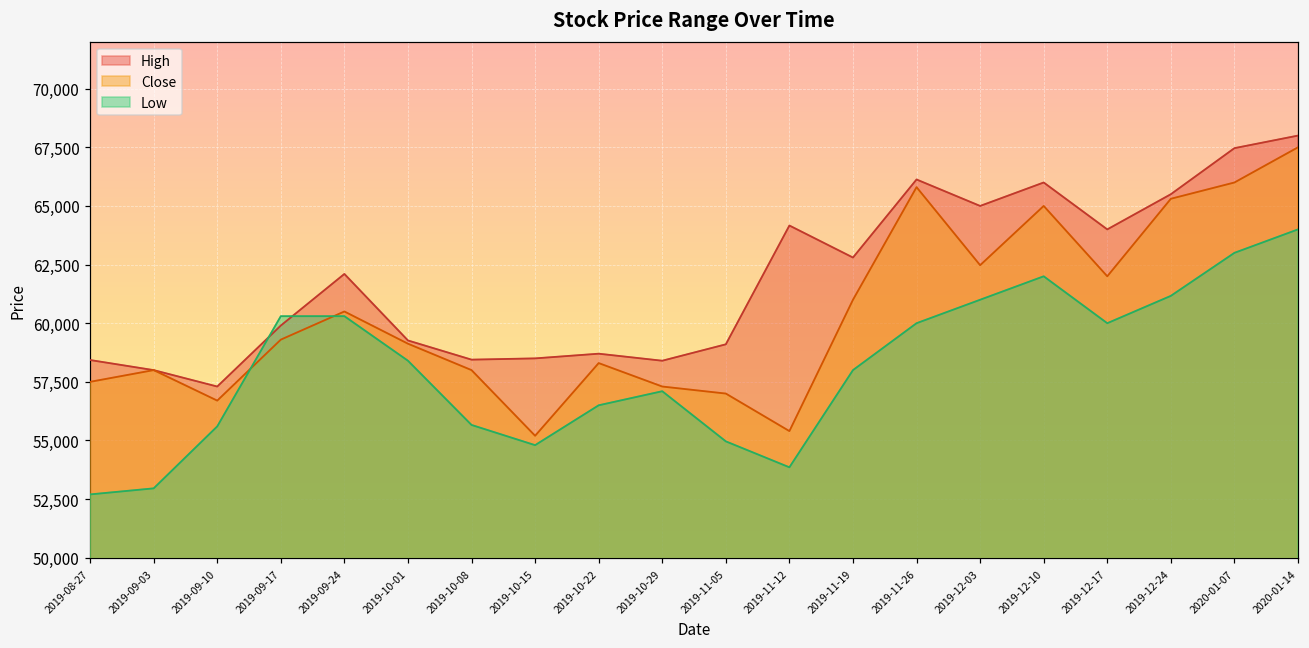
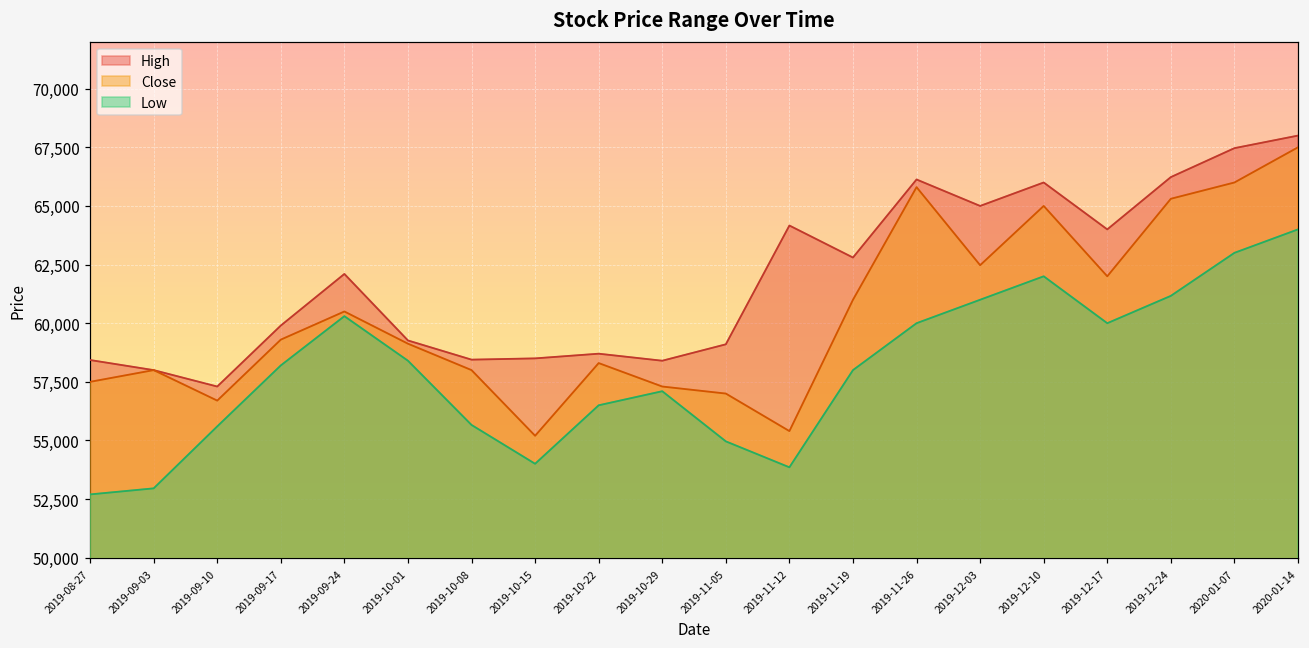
  {
    "High": {
      "2019-08-27": "58,400",
      "2019-09-10": "57,300",
      "2019-09-17": "59,900",
      "2019-09-24": "62,100",
      "2019-10-01": "59,300",
      "2019-10-08": "58,400",
      "2019-10-15": "58,500",
      "2019-10-22": "58,700",
      "2019-10-29": "58,400",
      "2019-11-05": "59,100",
      "2019-11-12": "64,200",
      "2019-11-19": "62,800",
      "2019-11-26": "66,100",
      "2019-12-03": "65,000",
      "2019-12-10": "66,000",
      "2019-12-17": "64,000",
-     "2019-12-24": "65,500",
+     "2019-12-24": "66,200",
      "2020-01-07": "67,500",
      "2020-01-14": "68,000"
    },
    "Close": {
      "2019-08-27": "57,500",
      "2019-09-10": "56,700",
      "2019-09-17": "59,300",
      "2019-09-24": "60,500",
      "2019-10-01": "59,100",
      "2019-10-08": "58,000",
      "2019-10-15": "55,200",
      "2019-10-22": "58,300",
      "2019-10-29": "57,300",
      "2019-11-05": "57,000",
      "2019-11-12": "55,400",
      "2019-11-19": "61,000",
      "2019-11-26": "65,800",
      "2019-12-03": "62,500",
      "2019-12-10": "65,000",
      "2019-12-17": "62,000",
      "2019-12-24": "65,300",
      "2020-01-07": "66,000",
      "2020-01-14": "67,500"
    },
    "Low": {
      "2019-08-27": "52,700",
      "2019-09-03": "53,000",
      "2019-09-10": "55,600",
-     "2019-09-17": "60,300",
+     "2019-09-17": "58,200",
      "2019-09-24": "60,300",
      "2019-10-01": "58,400",
      "2019-10-08": "55,700",
-     "2019-10-15": "54,800",
+     "2019-10-15": "54,000",
      "2019-10-22": "56,500",
      "2019-10-29": "57,100",
      "2019-11-05": "55,000",
      "2019-11-12": "53,900",
      "2019-11-19": "58,000",
      "2019-11-26": "60,000",
      "2019-12-03": "61,000",
      "2019-12-10": "62,000",
      "2019-12-17": "60,000",
      "2019-12-24": "61,200",
      "2020-01-07": "63,000",
      "2020-01-14": "64,000"
    }
  }
